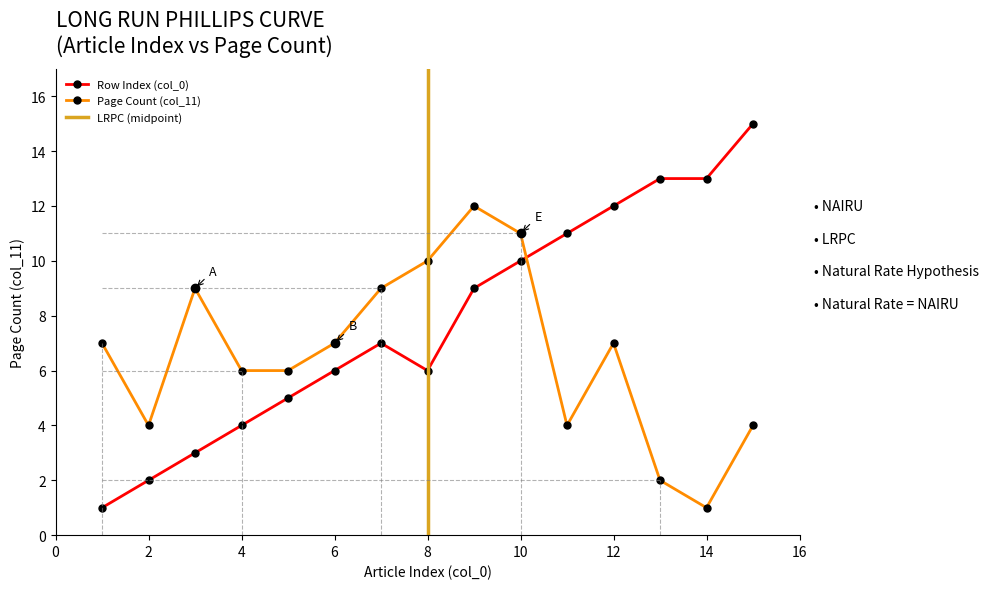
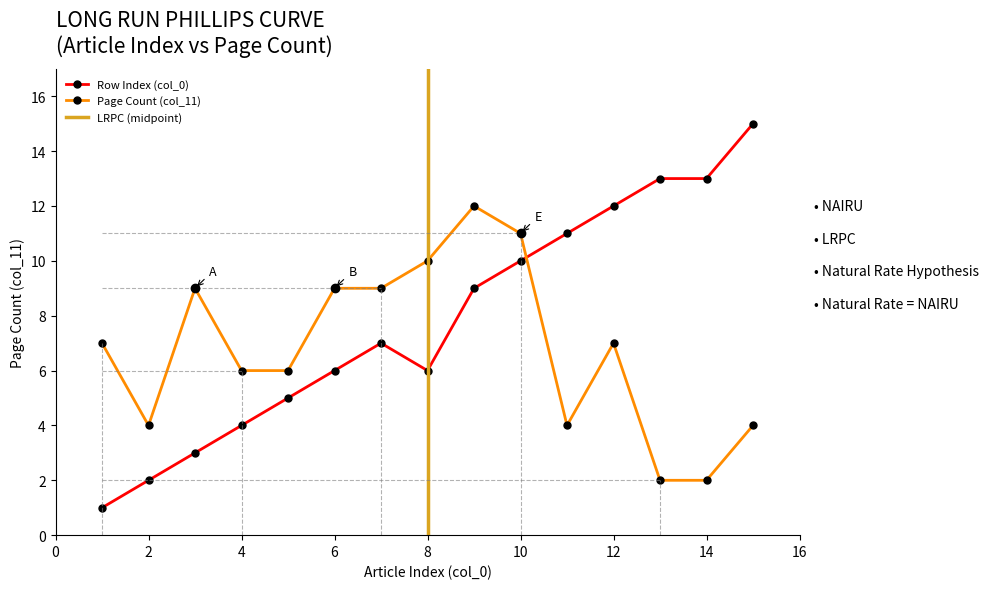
  {
    "Row Index (col_0)": {
      "2": 2,
      "4": 4,
      "6": 6,
      "8": 6,
      "10": 10,
      "12": 12,
      "14": 13
    },
    "Page Count (col_11)": {
      "2": 4,
-     "6": 7,
+     "6": 9,
      "8": 10,
      "12": 7,
-     "14": 1
+     "14": 2
    }
  }
